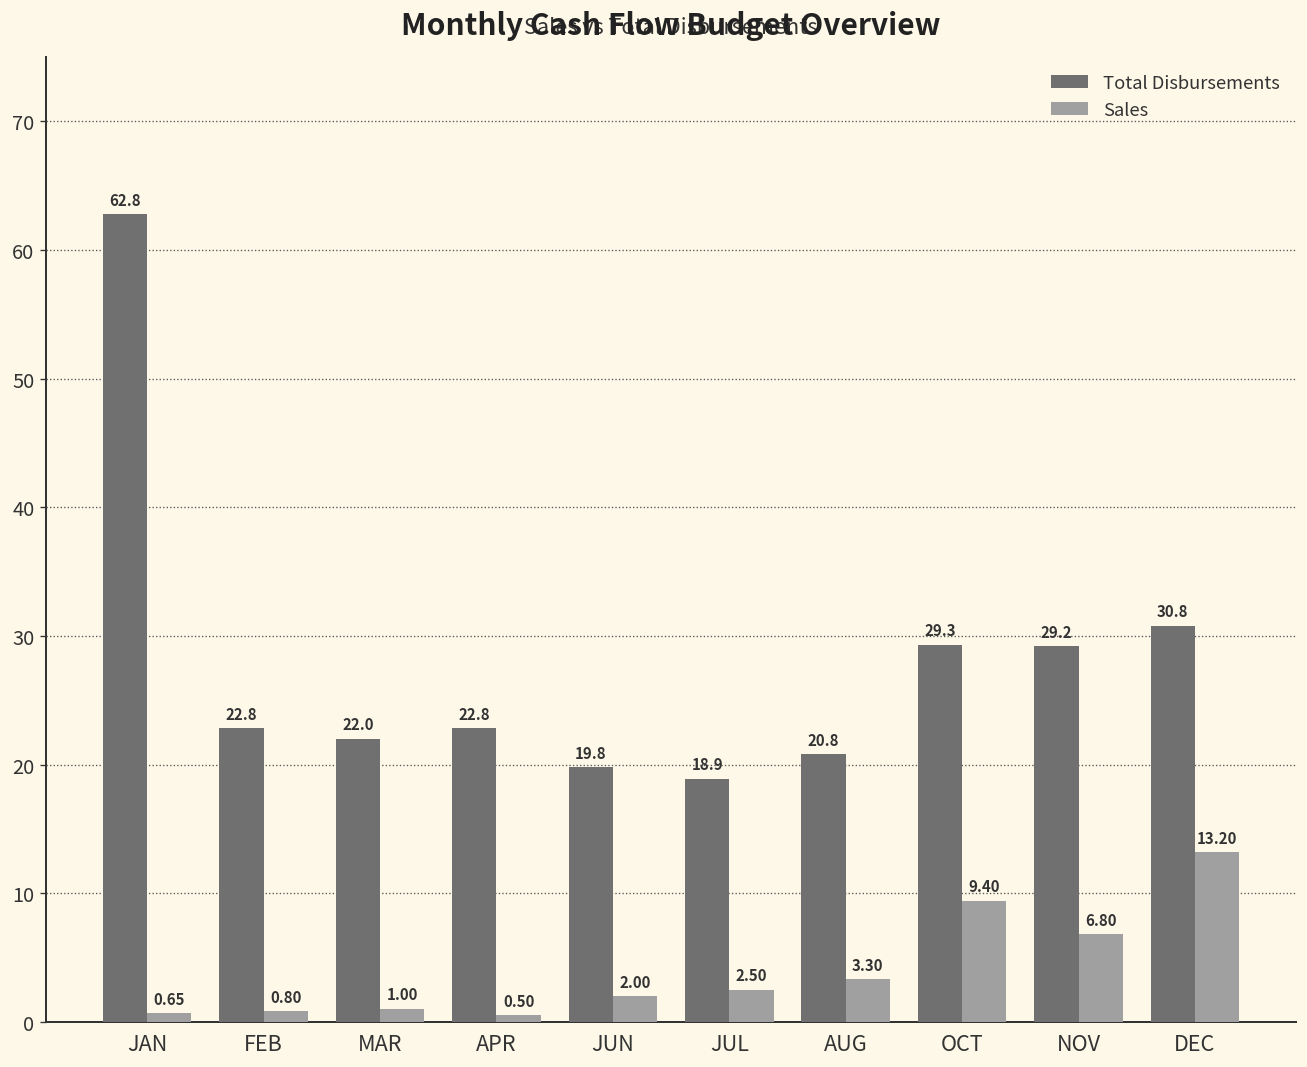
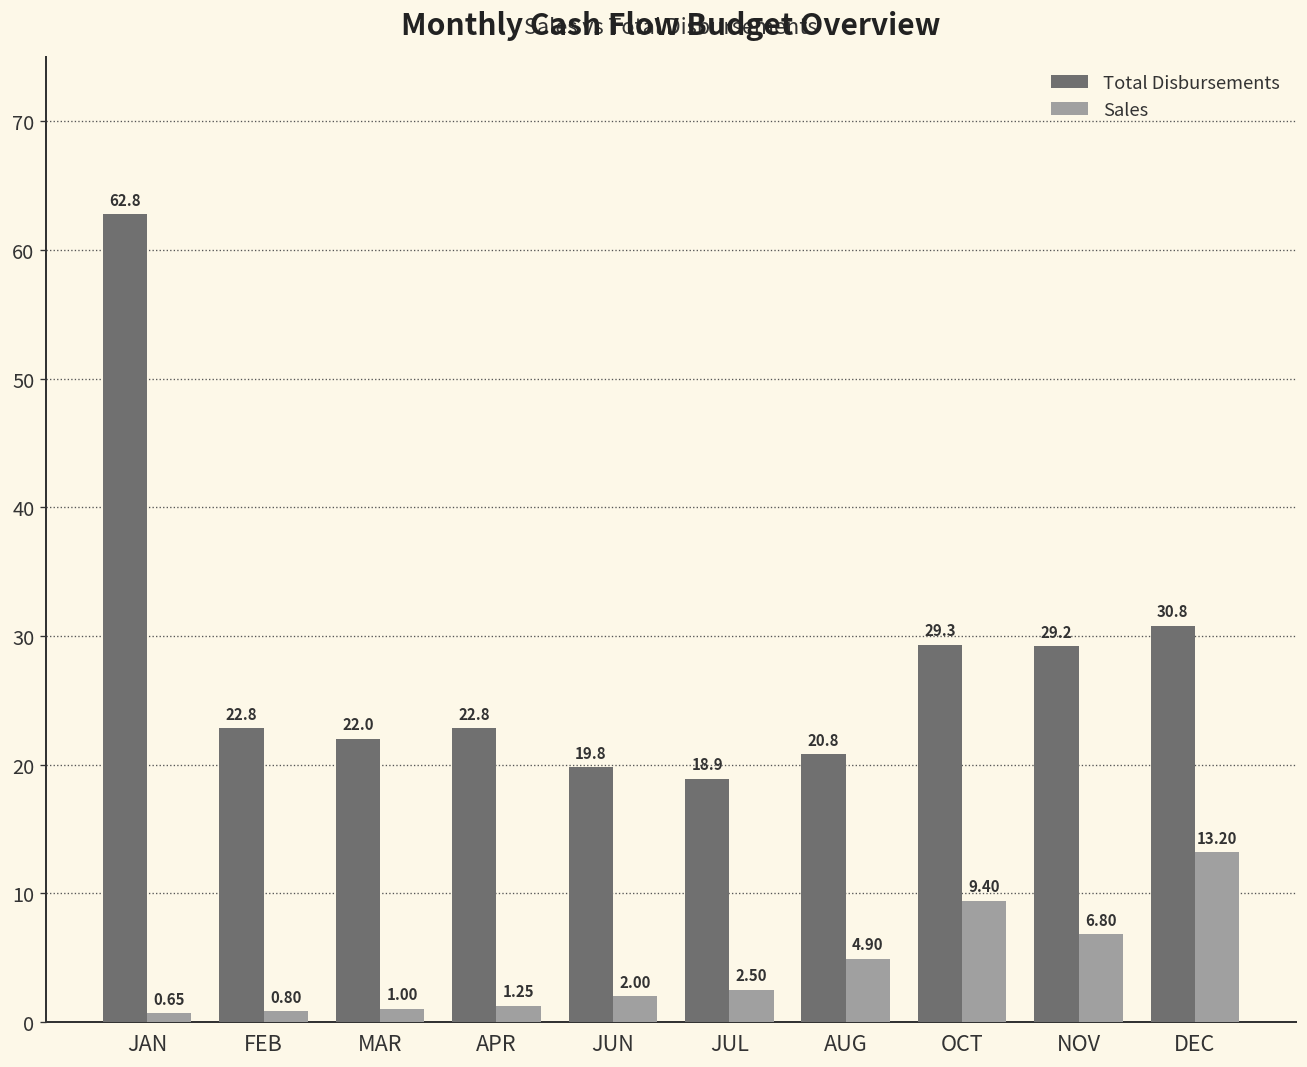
  {
    "Total Disbursements": {
      "JAN": 62.8,
      "FEB": 22.8,
      "MAR": 22.0,
      "APR": 22.8,
      "JUN": 19.8,
      "JUL": 18.9,
      "AUG": 20.8,
      "OCT": 29.3,
      "NOV": 29.2,
      "DEC": 30.8
    },
    "Sales": {
      "JAN": 0.65,
      "FEB": 0.80,
      "MAR": 1.00,
-     "APR": 0.50,
+     "APR": 1.25,
      "JUN": 2.00,
      "JUL": 2.50,
-     "AUG": 3.30,
+     "AUG": 4.90,
      "OCT": 9.40,
      "NOV": 6.80,
      "DEC": 13.20
    }
  }
